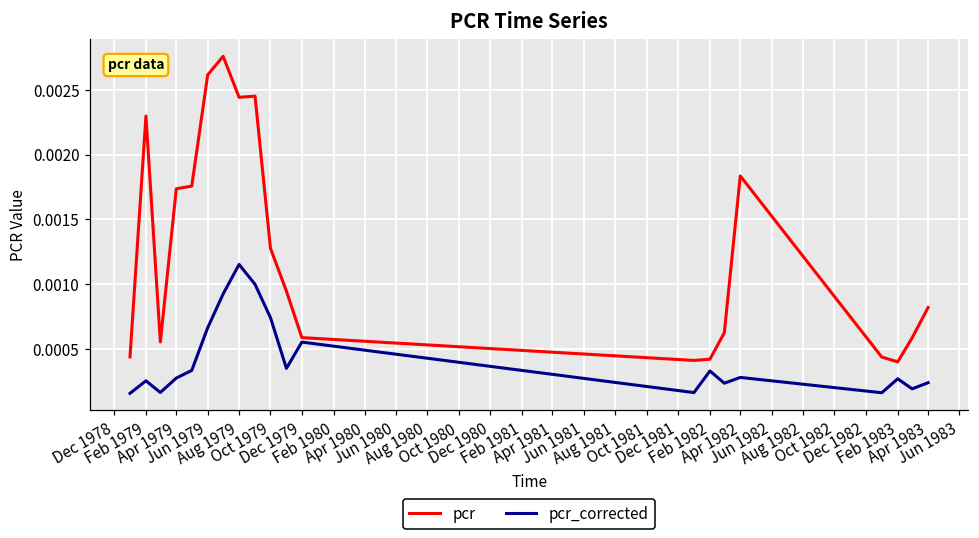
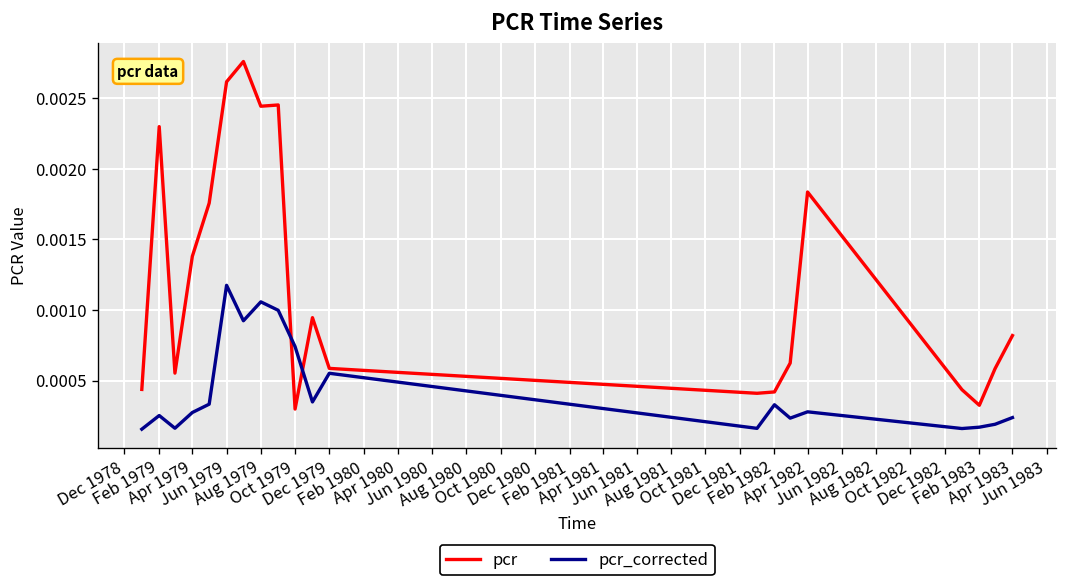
  {
    "pcr": {
      "Feb 1979": 0.00230,
-     "Apr 1979": 0.00174,
+     "Apr 1979": 0.00138,
      "Jun 1979": 0.00262,
      "Aug 1979": 0.00244,
-     "Oct 1979": 0.00128,
+     "Oct 1979": 0.00030,
      "Dec 1979": 0.00059,
      "Feb 1982": 0.00042,
      "Apr 1982": 0.00184,
-     "Feb 1983": 0.00040,
+     "Feb 1983": 0.00033,
      "Apr 1983": 0.00082
    },
    "pcr_corrected": {
      "Feb 1979": 0.00025,
      "Apr 1979": 0.00027,
-     "Jun 1979": 0.00066,
-     "Aug 1979": 0.00115,
+     "Jun 1979": 0.00117,
+     "Aug 1979": 0.00106,
      "Oct 1979": 0.00074,
      "Dec 1979": 0.00055,
      "Feb 1982": 0.00033,
      "Apr 1982": 0.00028,
-     "Feb 1983": 0.00027,
+     "Feb 1983": 0.00017,
      "Apr 1983": 0.00024
    }
  }
